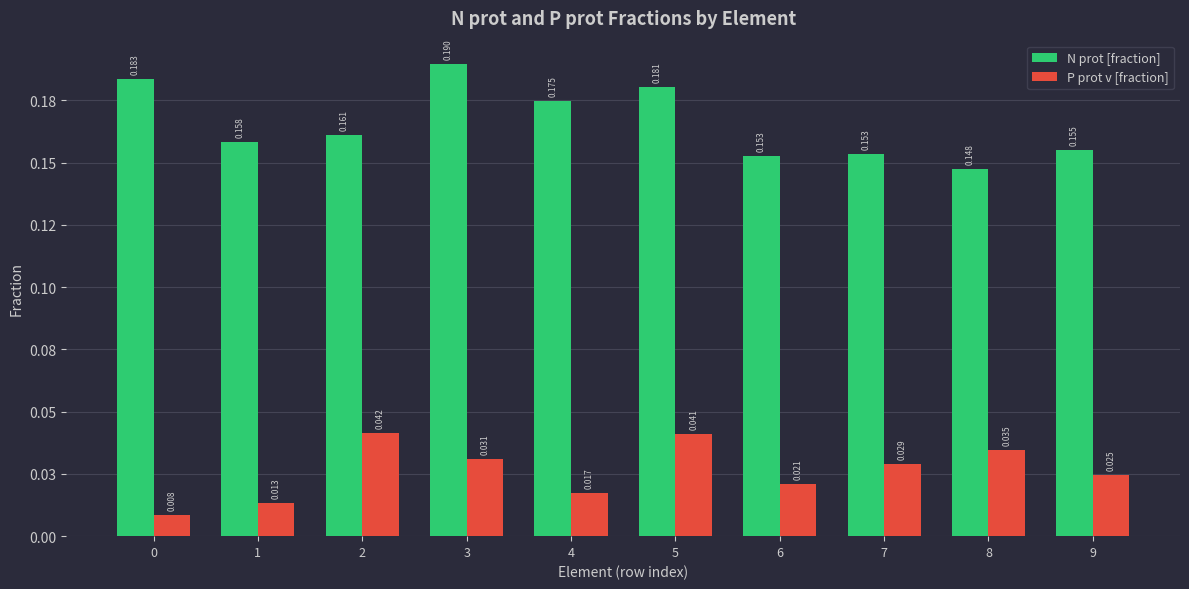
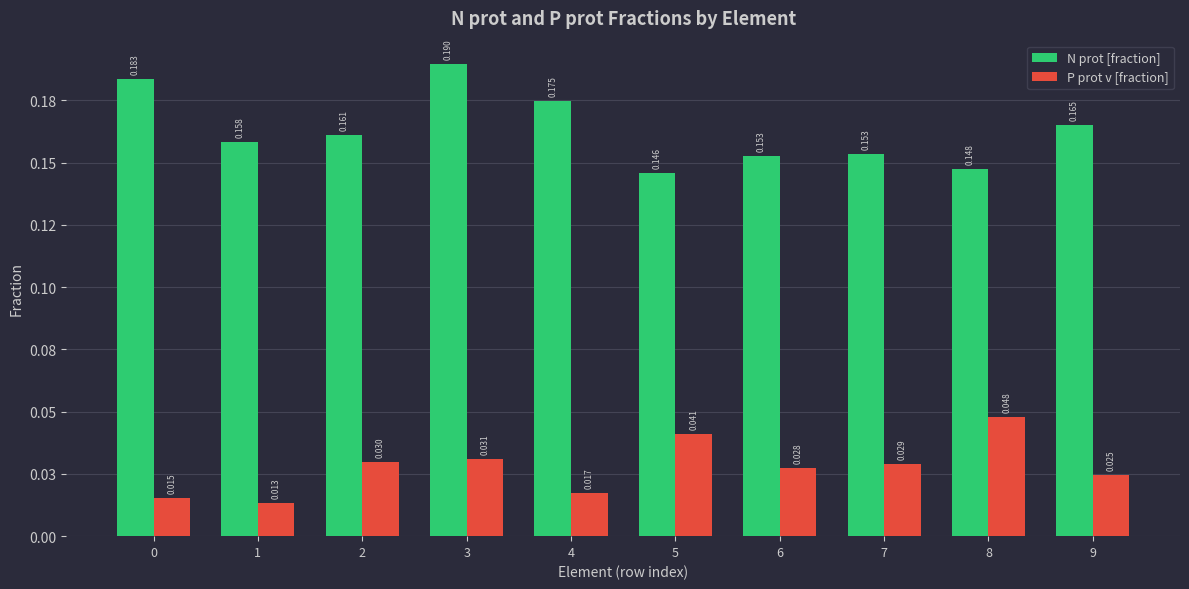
  {
    "N prot [fraction]": {
      "0": 0.183,
      "1": 0.158,
      "2": 0.161,
      "3": 0.190,
      "4": 0.175,
-     "5": 0.181,
+     "5": 0.146,
      "6": 0.153,
      "7": 0.153,
      "8": 0.148,
-     "9": 0.155
+     "9": 0.165
    },
    "P prot v [fraction]": {
-     "0": 0.008,
+     "0": 0.015,
      "1": 0.013,
-     "2": 0.042,
+     "2": 0.030,
      "3": 0.031,
      "4": 0.017,
      "5": 0.041,
-     "6": 0.021,
+     "6": 0.028,
      "7": 0.029,
-     "8": 0.035,
+     "8": 0.048,
      "9": 0.025
    }
  }
